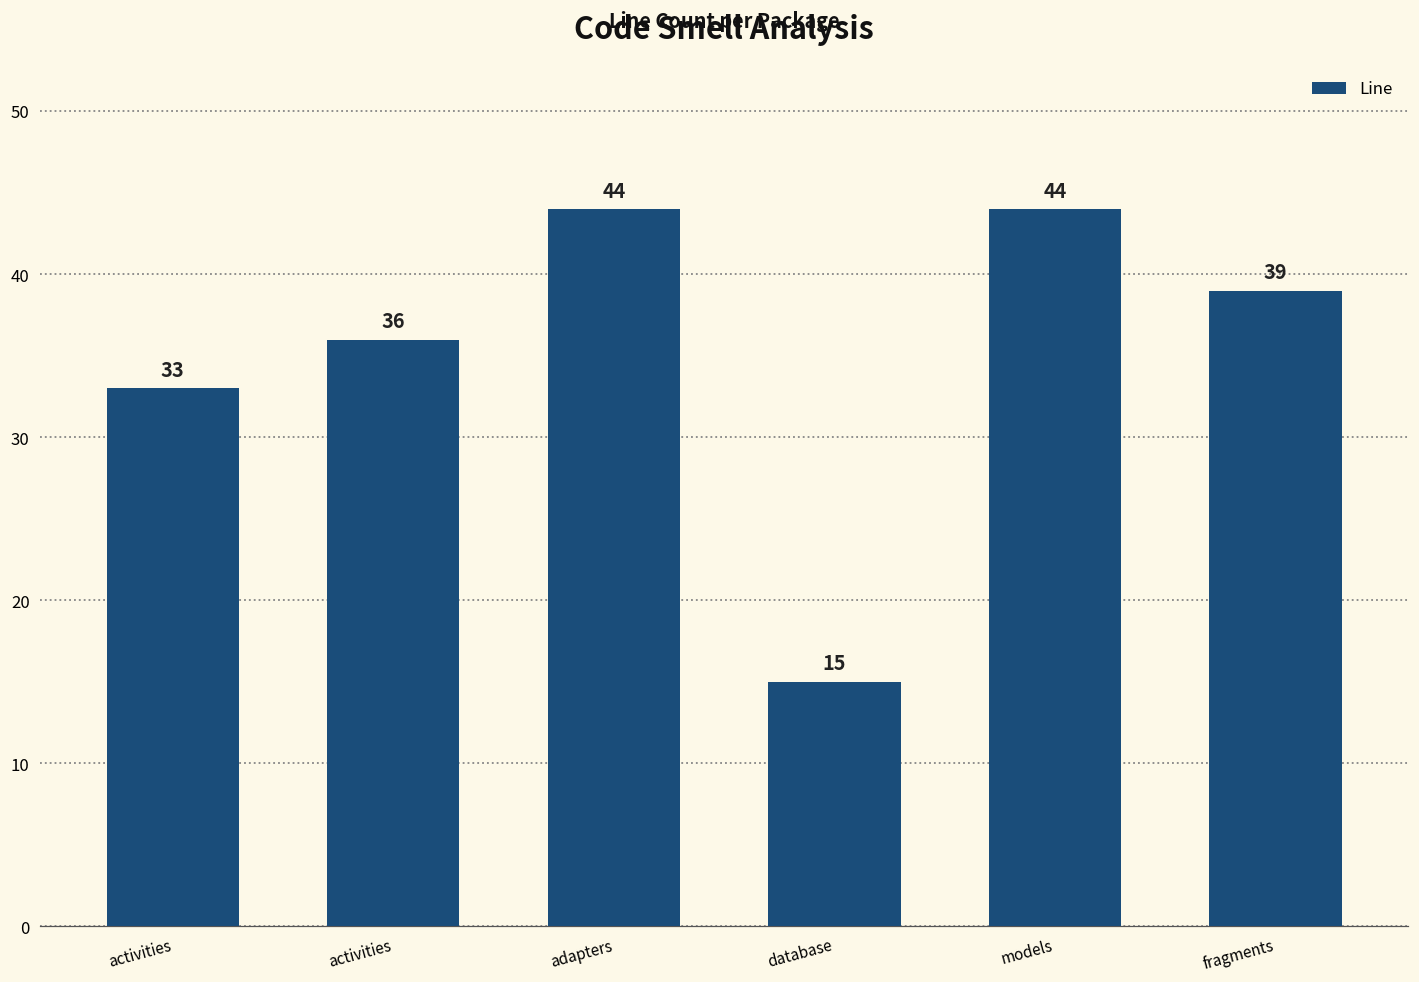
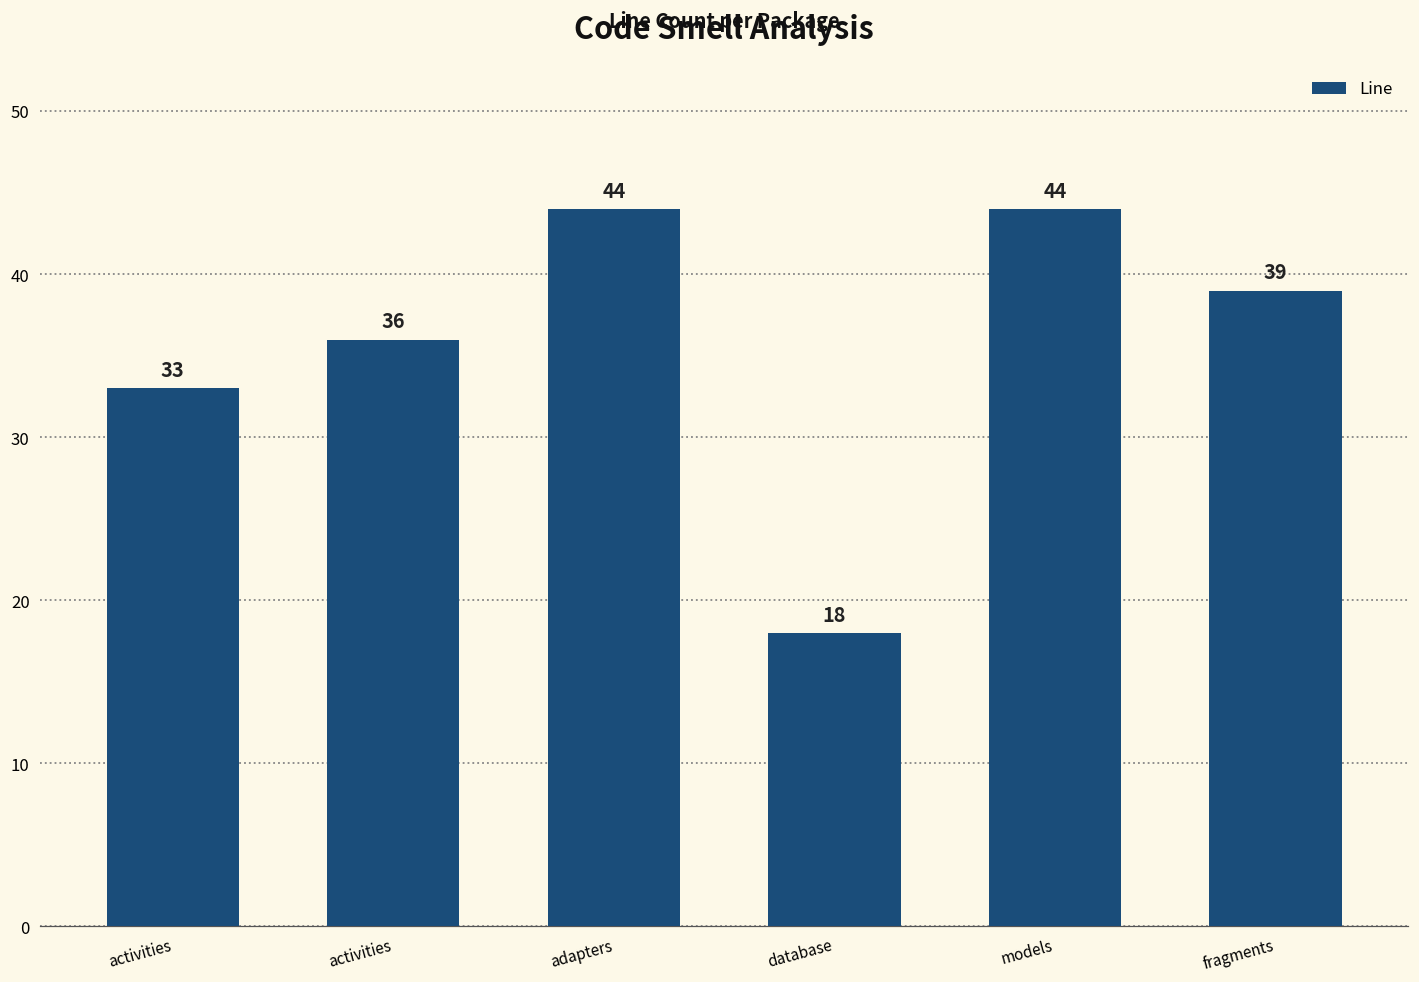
  {
    "adapters": 44,
-   "database": 15,
+   "database": 18,
    "models": 44,
    "fragments": 39
  }
